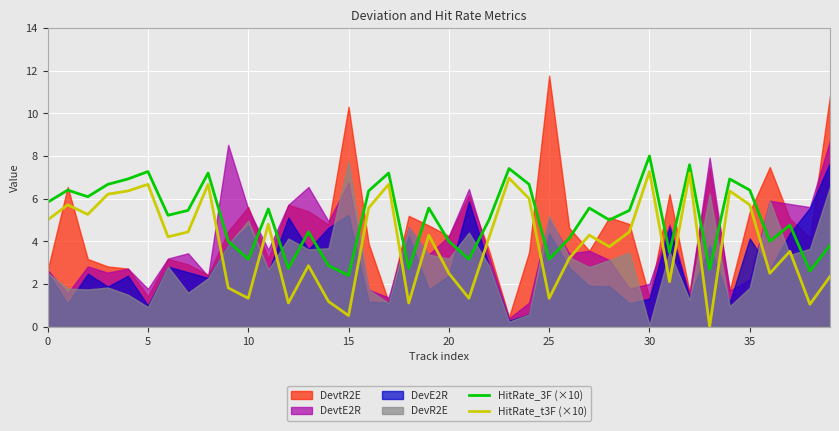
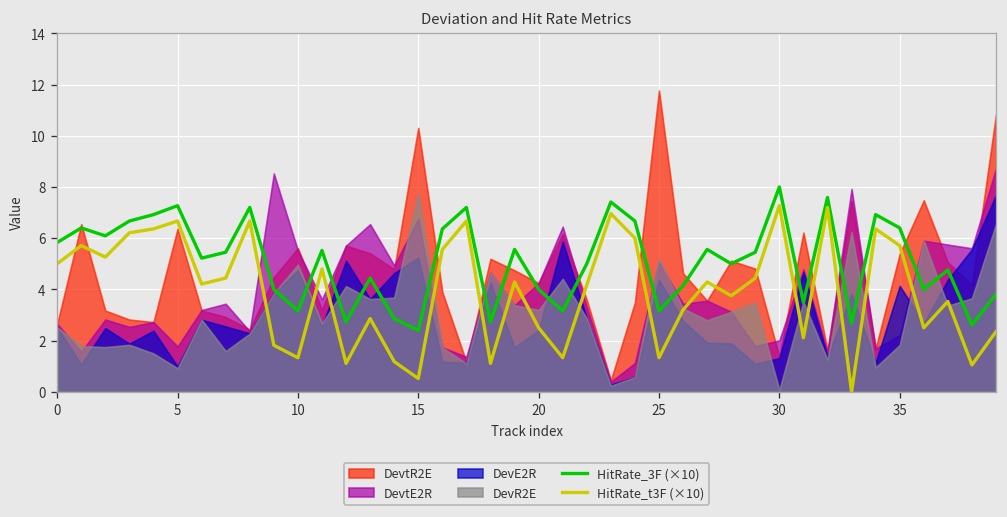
  {
    "HitRate_3F (×10)": {
      "0": 5.8,
      "5": 7.3,
      "10": 3.2,
      "15": 2.4,
      "20": 4.0,
      "25": 3.2,
      "30": 8.0,
      "35": 6.4
    },
    "DevtR2E": {
-     "5": 1.4,
+     "5": 6.4,
      "15": 10.3,
      "25": 11.8,
      "35": 5.4
    },
    "HitRate_t3F (×10)": {
      "0": 5.0,
      "5": 6.7,
      "10": 1.3,
      "15": 0.5,
      "25": 1.3,
      "30": 7.3,
      "35": 5.7
    },
    "DevtE2R": {
      "5": 1.8,
      "15": 6.7,
      "25": 5.1,
      "30": 2.0,
      "35": 2.2
    },
    "DevE2R": {
      "10": 4.7,
      "15": 5.2,
      "25": 4.4,
      "35": 4.1
    },
    "DevR2E": {
      "10": 5.0,
      "15": 7.7,
      "20": 3.2,
      "25": 5.2,
      "35": 1.8
    }
  }
